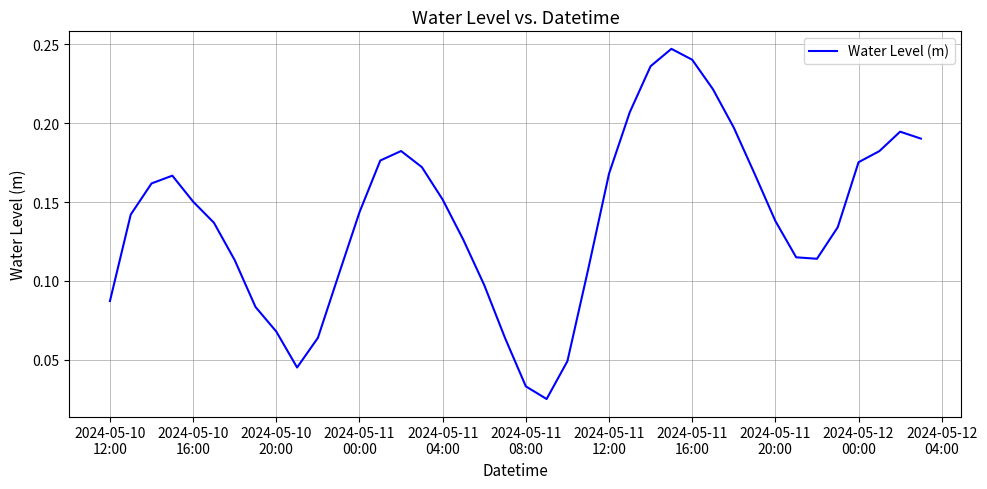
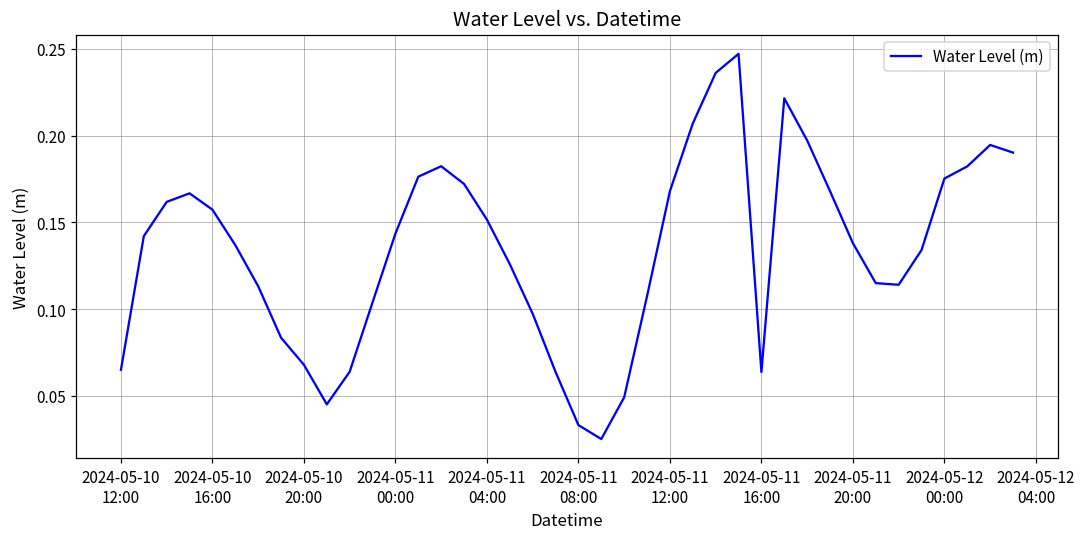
  {
-   "2024-05-10 12:00": 0.087,
-   "2024-05-10 16:00": 0.150,
+   "2024-05-10 12:00": 0.065,
+   "2024-05-10 16:00": 0.157,
    "2024-05-10 20:00": 0.068,
    "2024-05-11 00:00": 0.144,
    "2024-05-11 04:00": 0.152,
    "2024-05-11 08:00": 0.033,
    "2024-05-11 12:00": 0.168,
-   "2024-05-11 16:00": 0.240,
+   "2024-05-11 16:00": 0.064,
    "2024-05-11 20:00": 0.138,
    "2024-05-12 00:00": 0.175
  }
